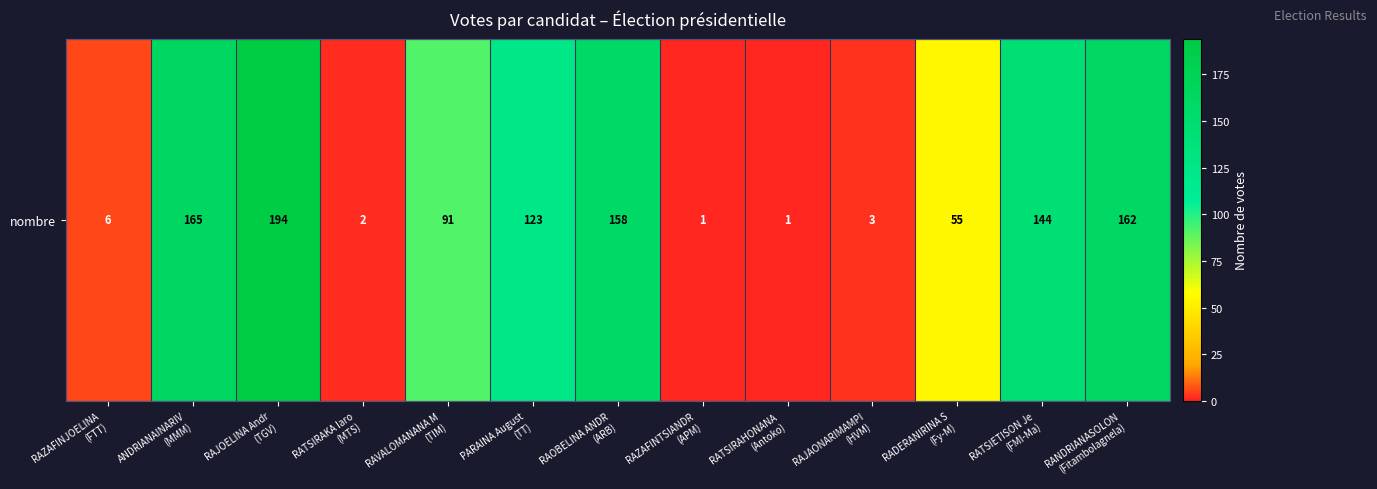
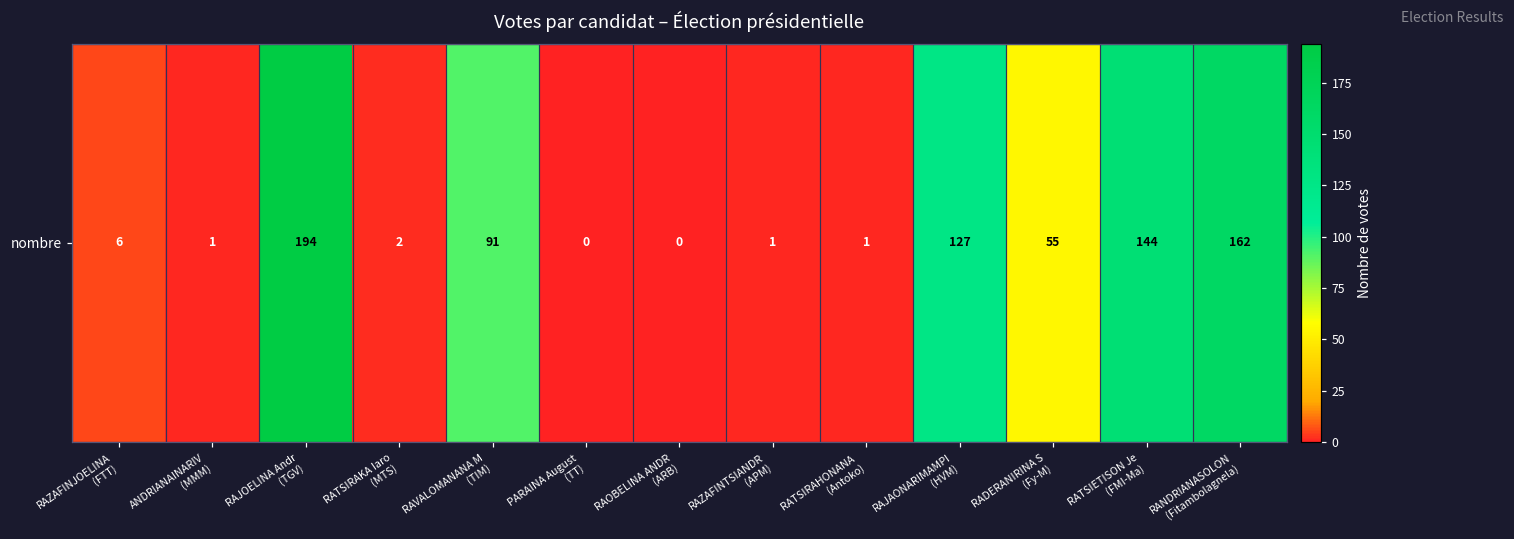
  {
    "nombre": {
      "RAZAFINJOELINA (FTT)": 6,
-     "ANDRIANAINARIV (MMM)": 165,
+     "ANDRIANAINARIV (MMM)": 1,
      "RAJOELINA Andr (TGV)": 194,
      "RATSIRAKA Iaro (MTS)": 2,
      "RAVALOMANANA M (TIM)": 91,
-     "PARAINA August (TT)": 123,
-     "RAOBELINA ANDR (ARB)": 158,
+     "PARAINA August (TT)": 0,
+     "RAOBELINA ANDR (ARB)": 0,
      "RAZAFINTSIANDR (APM)": 1,
      "RATSIRAHONANA (Antoko)": 1,
-     "RAJAONARIMAMPI (HVM)": 3,
+     "RAJAONARIMAMPI (HVM)": 127,
      "RADERANIRINA S (Fy-M)": 55,
      "RATSIETISON Je (FMI-Ma)": 144,
      "RANDRIANASOLON (Fitambolagnela)": 162
    }
  }
